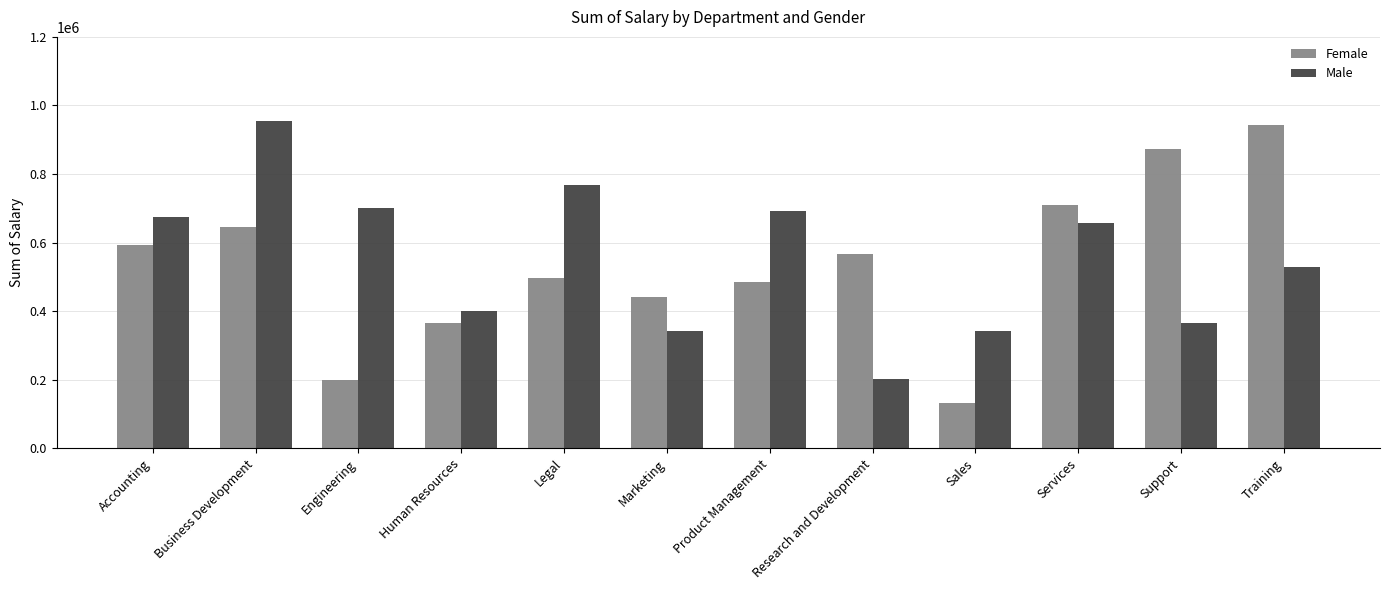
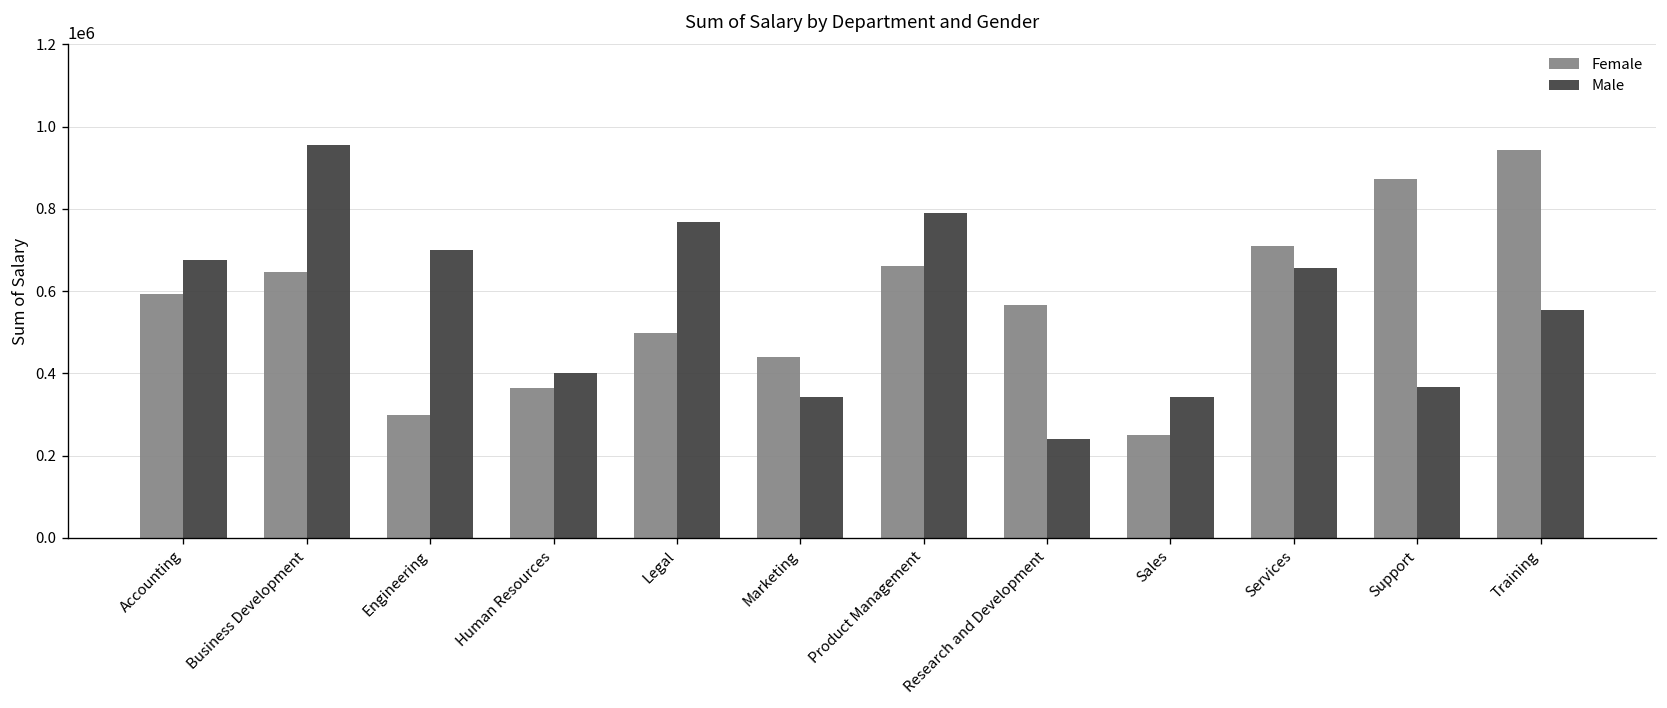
  {
    "Female": {
      "Accounting": 590000,
      "Business Development": 650000,
-     "Engineering": 200000,
+     "Engineering": 300000,
      "Human Resources": 360000,
      "Legal": 500000,
      "Marketing": 440000,
-     "Product Management": 490000,
+     "Product Management": 660000,
      "Research and Development": 570000,
-     "Sales": 130000,
+     "Sales": 250000,
      "Services": 710000,
      "Support": 870000,
      "Training": 940000
    },
    "Male": {
      "Accounting": 680000,
      "Business Development": 950000,
      "Engineering": 700000,
      "Human Resources": 400000,
      "Legal": 770000,
      "Marketing": 340000,
-     "Product Management": 690000,
-     "Research and Development": 200000,
+     "Product Management": 790000,
+     "Research and Development": 240000,
      "Sales": 340000,
      "Services": 660000,
      "Support": 370000,
-     "Training": 530000
+     "Training": 550000
    }
  }
